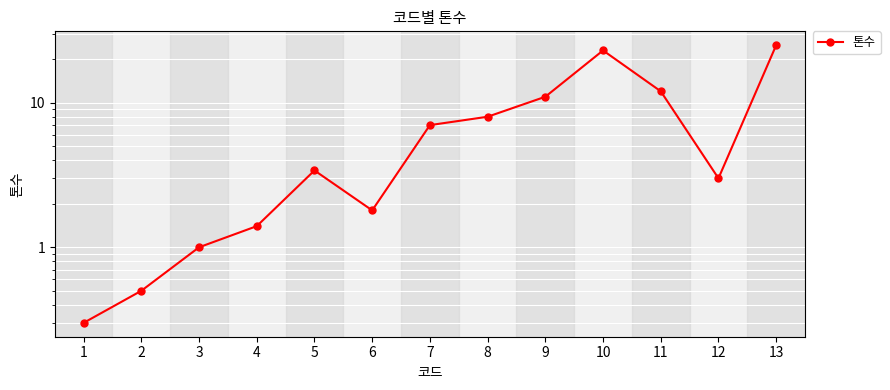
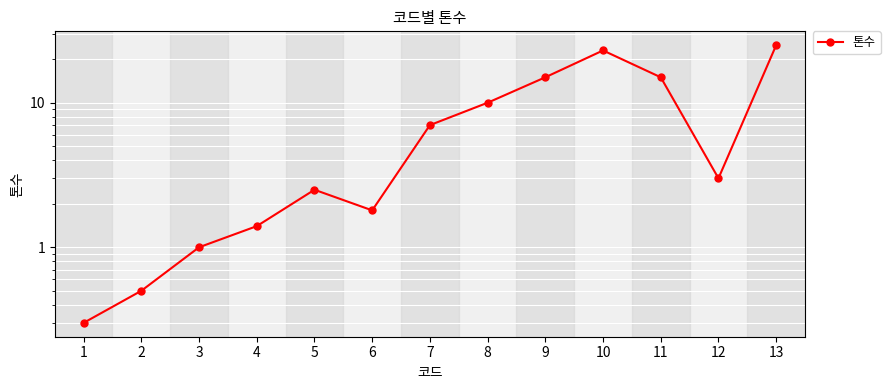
  {
    "1": 0.3,
    "2": 0.5,
    "3": 1.0,
    "4": 1.4,
-   "5": 3.4,
+   "5": 2.5,
    "6": 1.8,
    "7": 7,
-   "8": 8,
-   "9": 11,
+   "8": 10,
+   "9": 15,
    "10": 23,
-   "11": 12,
+   "11": 15,
    "12": 3.0,
    "13": 25
  }
